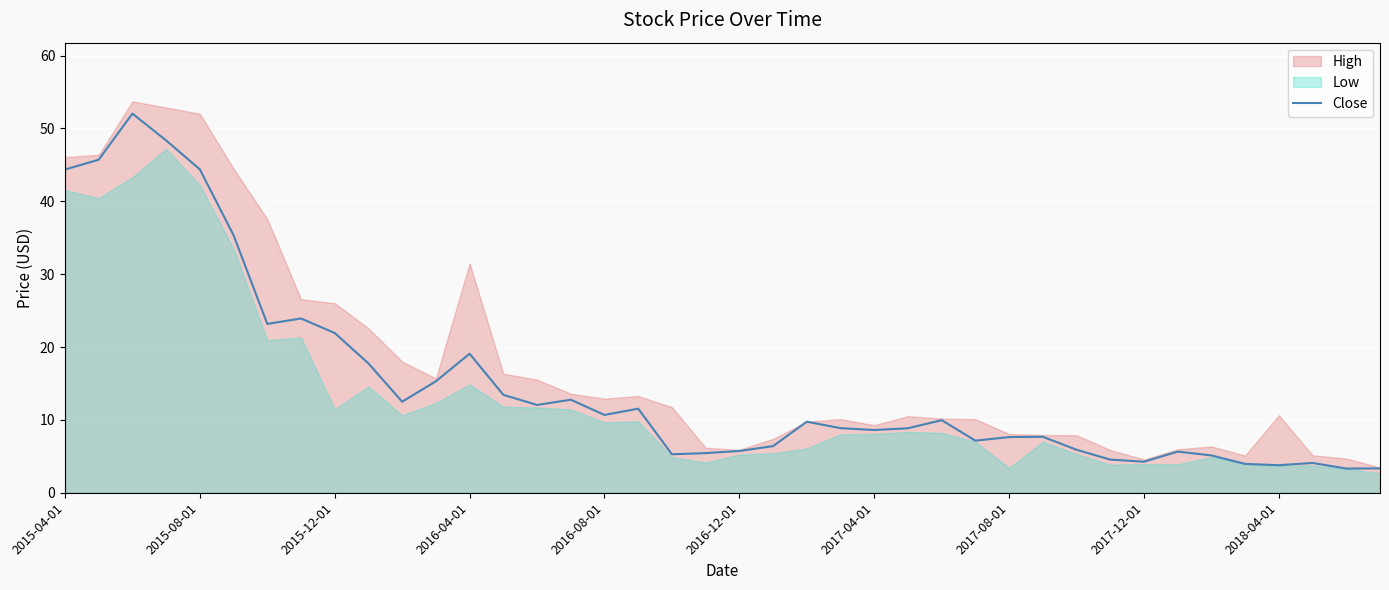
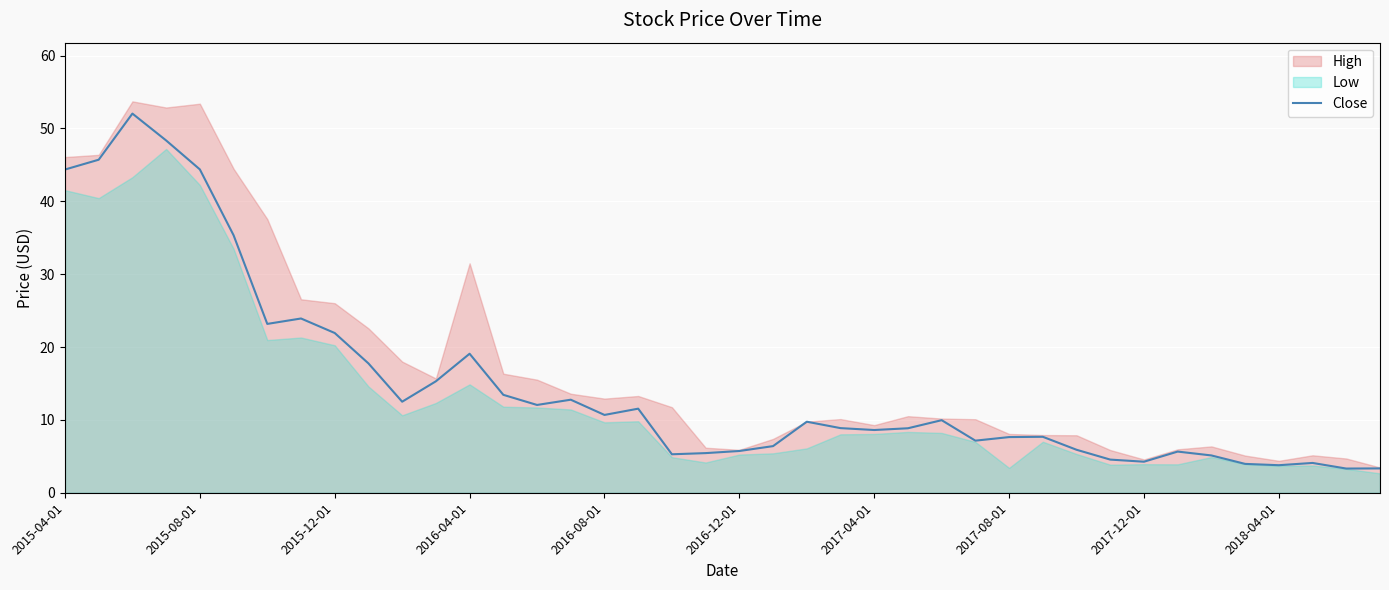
  {
    "Close": {
      "2015-04-01": 44,
      "2015-08-01": 44,
      "2015-12-01": 22,
      "2016-04-01": 19,
      "2016-08-01": 11,
      "2017-04-01": 9,
      "2017-08-01": 8
    },
    "High": {
      "2015-04-01": 46,
-     "2015-08-01": 52,
+     "2015-08-01": 53,
      "2015-12-01": 26,
      "2016-04-01": 31,
      "2016-08-01": 13,
      "2017-04-01": 9,
      "2017-08-01": 8,
-     "2018-04-01": 11
+     "2018-04-01": 4
    },
    "Low": {
      "2015-04-01": 42,
      "2015-08-01": 42,
-     "2015-12-01": 11,
+     "2015-12-01": 20,
      "2016-04-01": 15,
      "2016-08-01": 10,
      "2016-12-01": 5,
      "2017-04-01": 8,
      "2017-08-01": 3
    }
  }
